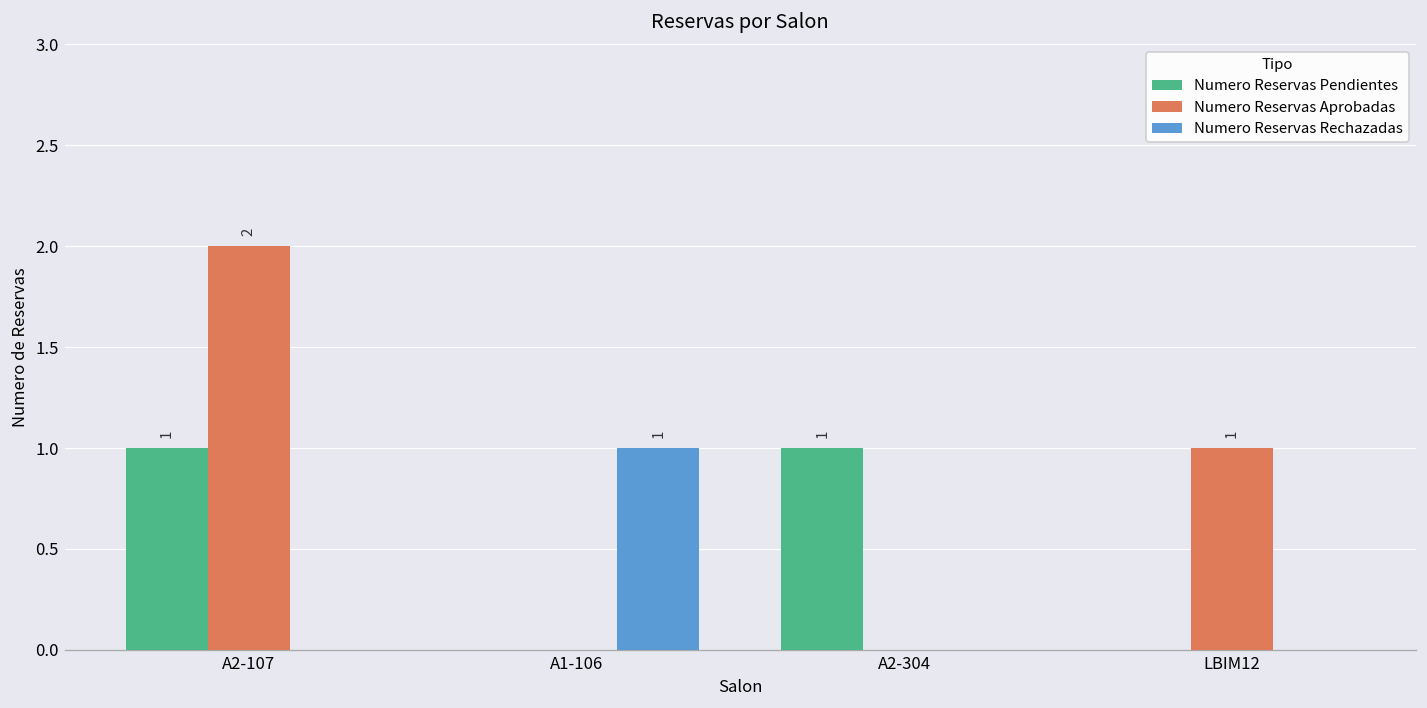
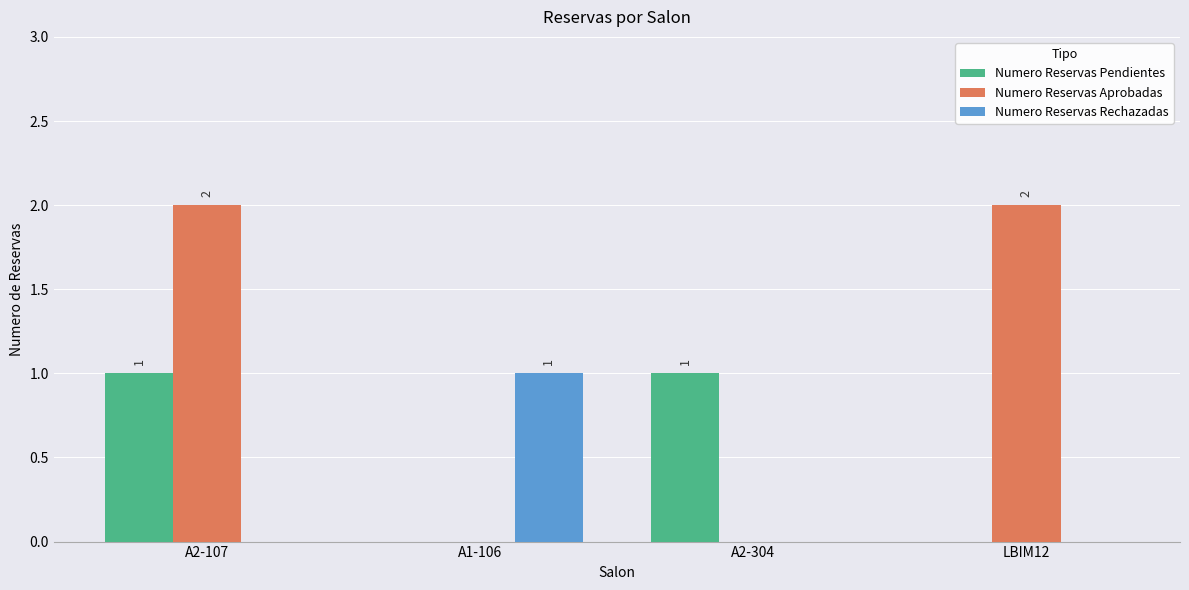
  {
    "Numero Reservas Pendientes": {
      "A2-107": 1,
      "A2-304": 1
    },
    "Numero Reservas Aprobadas": {
      "A2-107": 2,
-     "LBIM12": 1
+     "LBIM12": 2
    },
    "Numero Reservas Rechazadas": {
      "A1-106": 1
    }
  }
